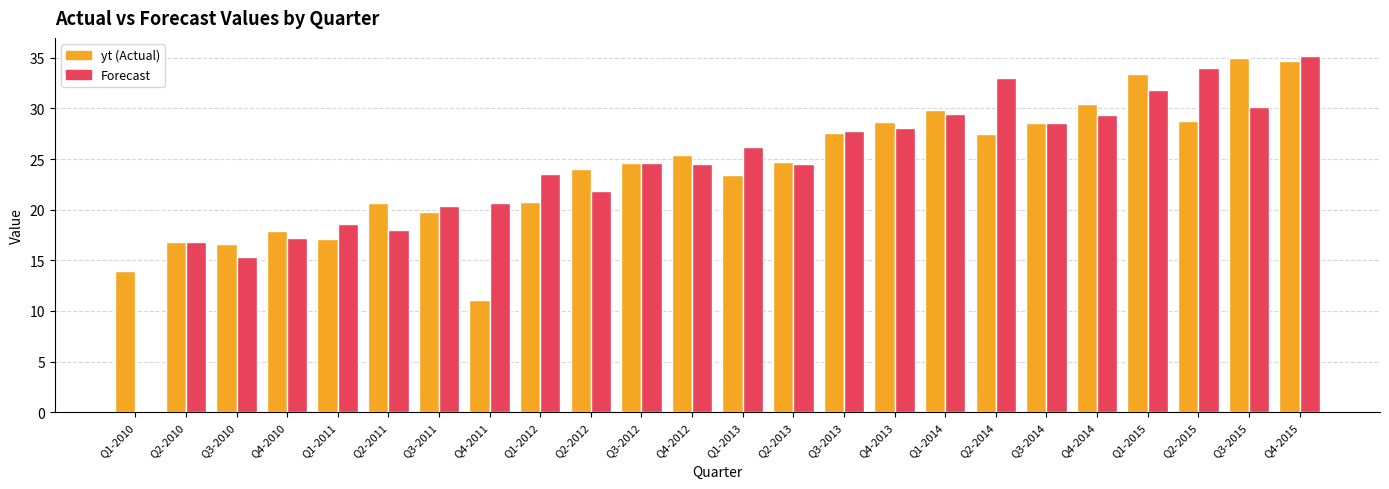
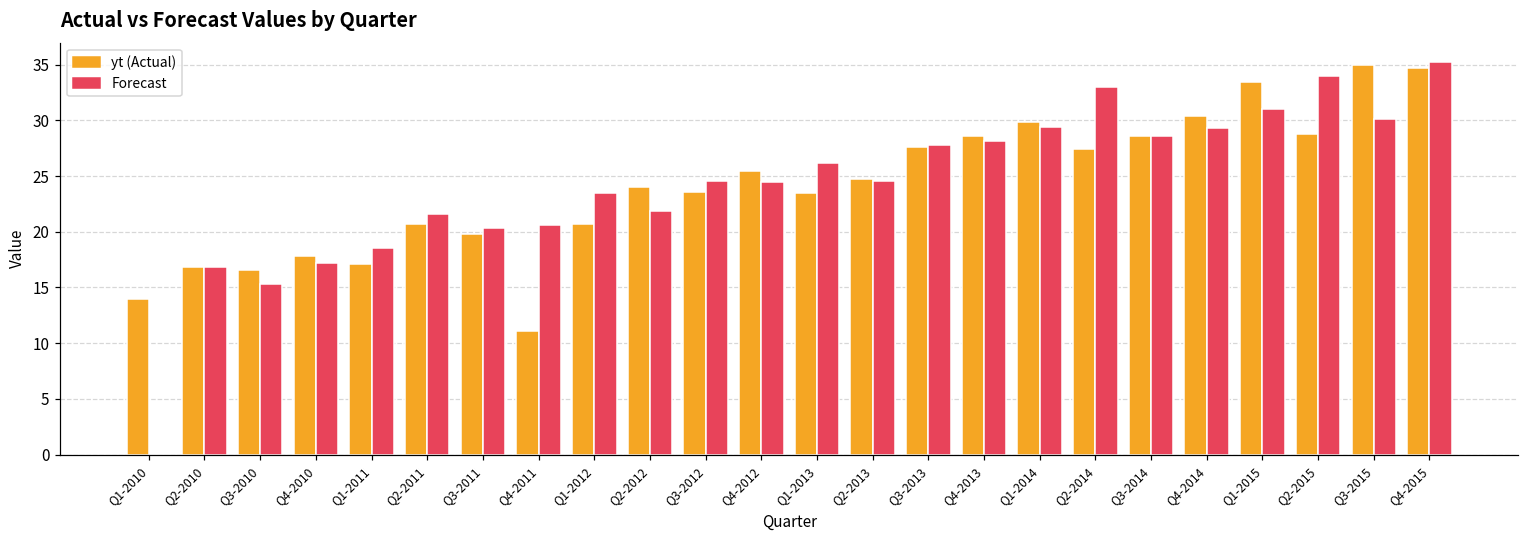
  {
    "yt (Actual)": {
      "Q1-2010": 14.0,
      "Q2-2010": 16.8,
      "Q3-2010": 16.6,
      "Q4-2010": 17.9,
      "Q1-2011": 17.1,
      "Q2-2011": 20.7,
      "Q3-2011": 19.8,
      "Q4-2011": 11.1,
      "Q1-2012": 20.7,
      "Q2-2012": 24.0,
-     "Q3-2012": 24.7,
+     "Q3-2012": 23.6,
      "Q4-2012": 25.4,
      "Q1-2013": 23.4,
      "Q2-2013": 24.7,
      "Q3-2013": 27.6,
      "Q4-2013": 28.6,
      "Q1-2014": 29.9,
      "Q2-2014": 27.4,
      "Q3-2014": 28.6,
      "Q4-2014": 30.4,
      "Q1-2015": 33.4,
      "Q2-2015": 28.8,
      "Q3-2015": 35.0,
      "Q4-2015": 34.7
    },
    "Forecast": {
      "Q1-2010": 0.0,
      "Q2-2010": 16.8,
      "Q3-2010": 15.3,
      "Q4-2010": 17.2,
      "Q1-2011": 18.6,
-     "Q2-2011": 18.0,
+     "Q2-2011": 21.6,
      "Q3-2011": 20.4,
      "Q4-2011": 20.6,
      "Q1-2012": 23.5,
      "Q2-2012": 21.8,
      "Q3-2012": 24.6,
      "Q4-2012": 24.5,
      "Q1-2013": 26.2,
      "Q2-2013": 24.5,
      "Q3-2013": 27.8,
      "Q4-2013": 28.1,
      "Q1-2014": 29.4,
      "Q2-2014": 33.0,
      "Q3-2014": 28.6,
      "Q4-2014": 29.3,
-     "Q1-2015": 31.8,
+     "Q1-2015": 31.0,
      "Q2-2015": 34.0,
      "Q3-2015": 30.1,
      "Q4-2015": 35.2
    }
  }
